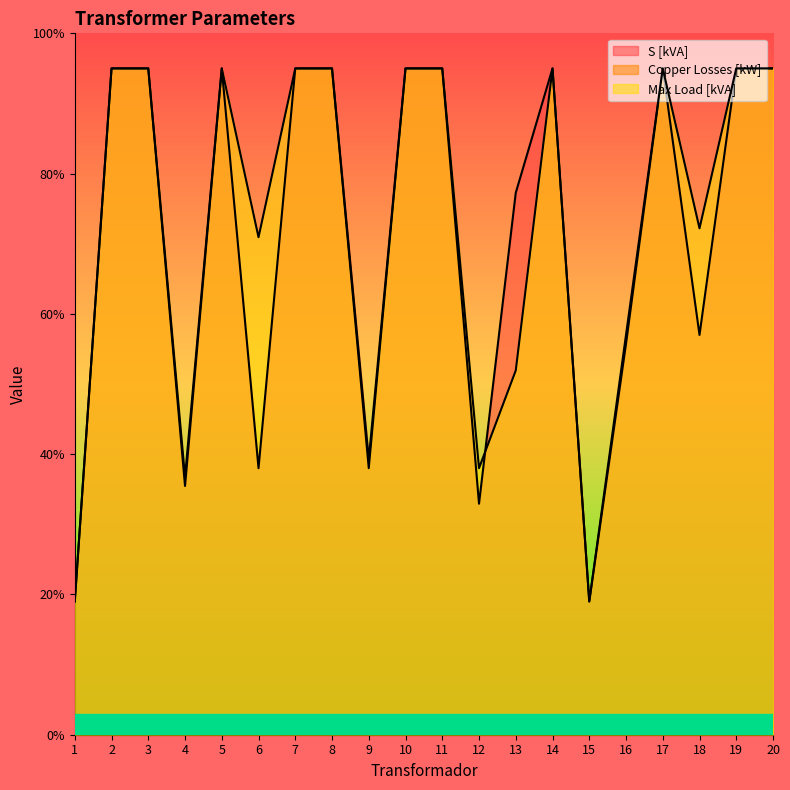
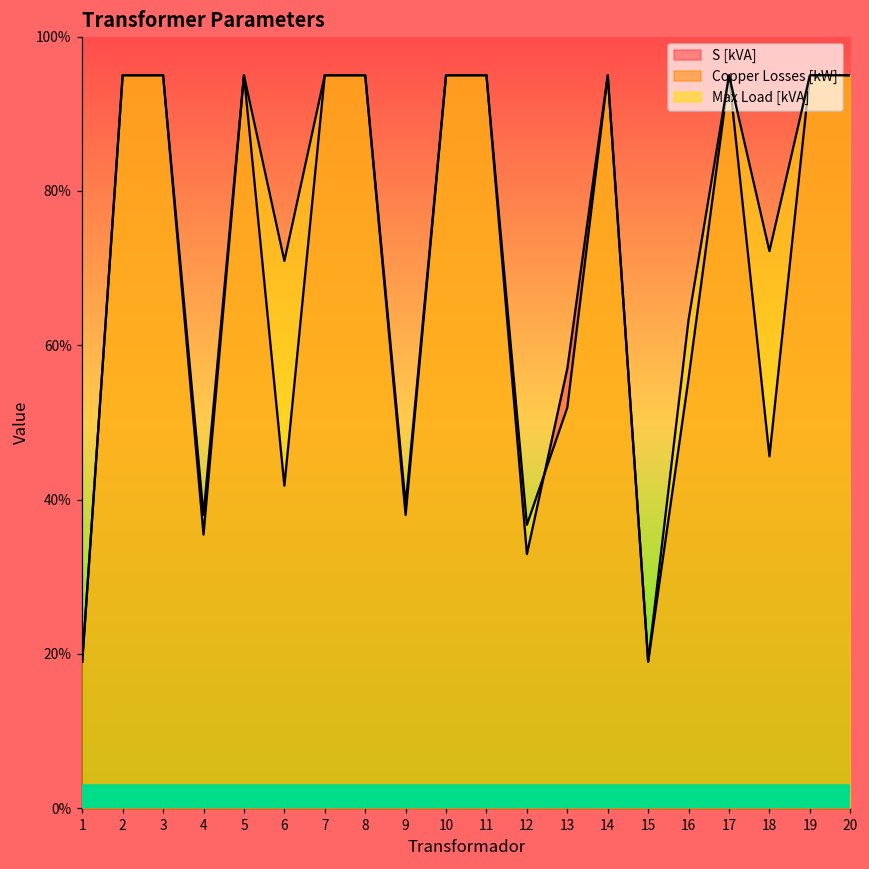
  {
    "S [kVA]": {
      "4": "35%",
-     "6": "38%",
+     "6": "42%",
      "9": "39%",
      "12": "33%",
-     "13": "77%",
+     "13": "57%",
      "16": "56%",
-     "18": "57%"
+     "18": "46%"
    },
    "Max Load [kVA]": {
-     "4": "37%",
+     "4": "38%",
      "6": "71%",
      "9": "38%",
-     "12": "38%",
+     "12": "37%",
      "13": "52%",
-     "16": "57%",
+     "16": "63%",
      "18": "72%"
    }
  }
